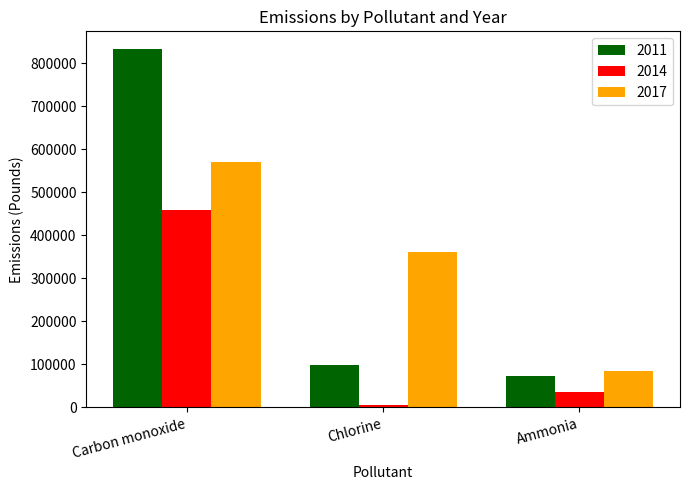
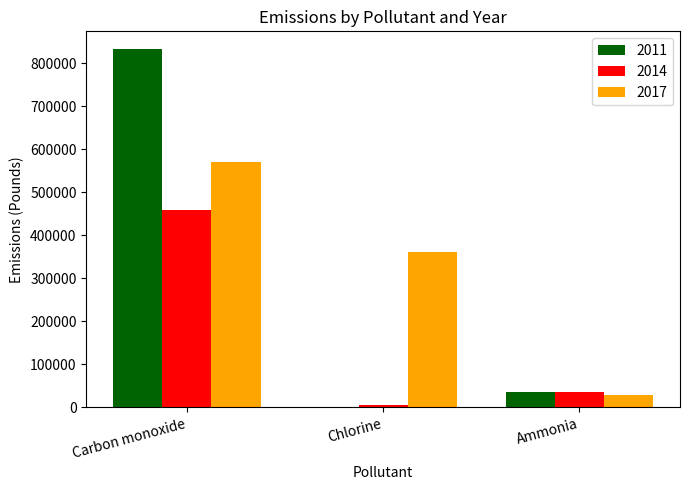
  {
    "2011": {
      "Carbon monoxide": 830000,
-     "Chlorine": 100000,
-     "Ammonia": 70000
+     "Chlorine": 0,
+     "Ammonia": 40000
    },
    "2014": {
      "Carbon monoxide": 460000,
      "Ammonia": 40000
    },
    "2017": {
      "Carbon monoxide": 570000,
      "Chlorine": 360000,
-     "Ammonia": 80000
+     "Ammonia": 30000
    }
  }
